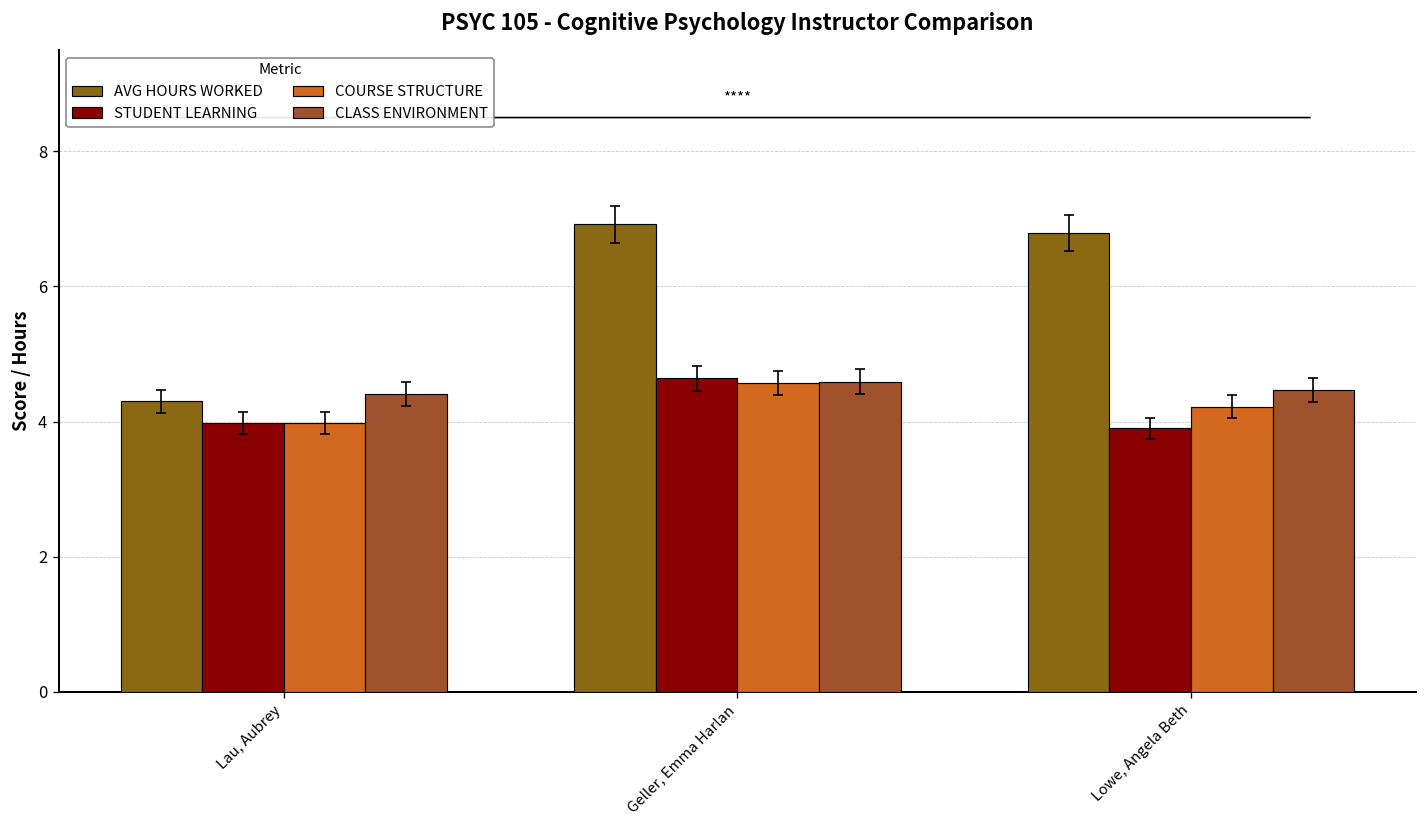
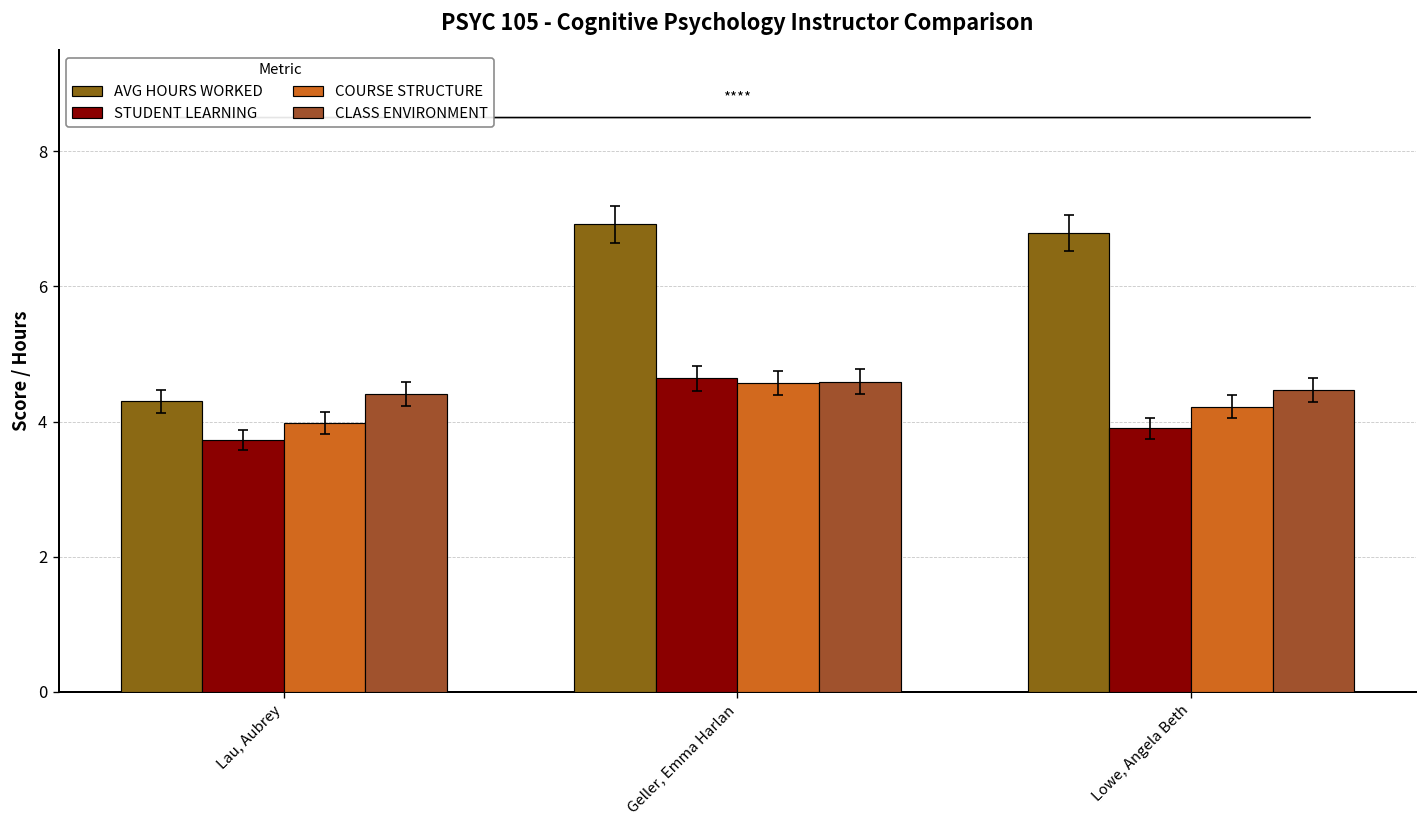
  {
    "STUDENT LEARNING": {
-     "Lau, Aubrey": 4.0,
+     "Lau, Aubrey": 3.7,
      "Geller, Emma Harlan": 4.6,
      "Lowe, Angela Beth": 3.9
    }
  }
